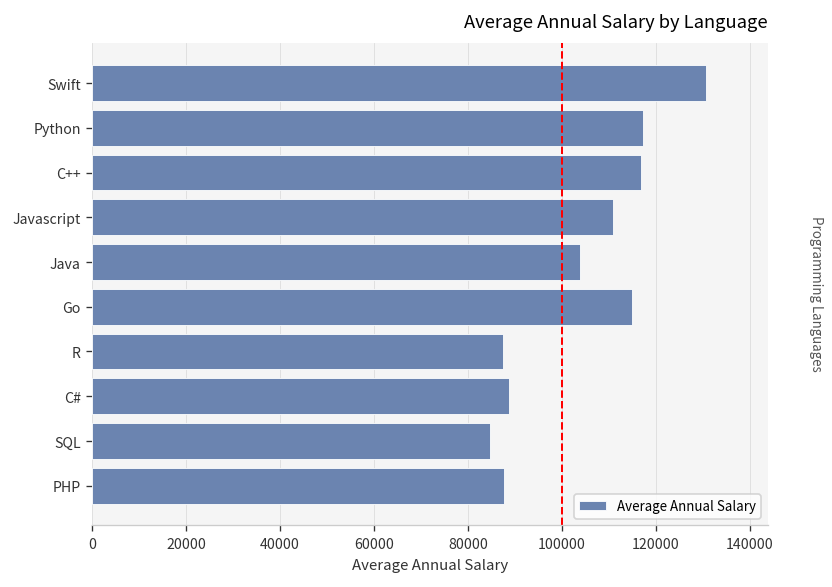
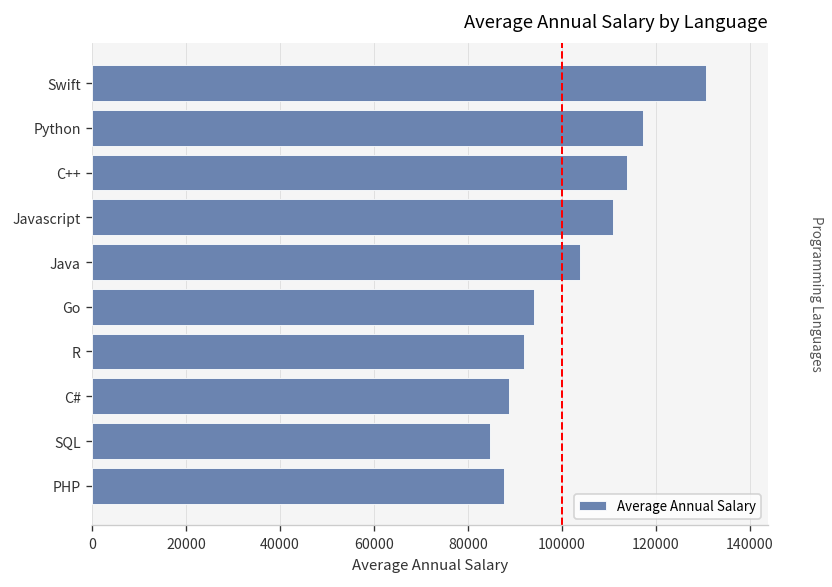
  {
    "Swift": 131000,
    "Python": 117000,
-   "C++": 117000,
+   "C++": 114000,
    "Javascript": 111000,
    "Java": 104000,
-   "Go": 115000,
-   "R": 87000,
+   "Go": 94000,
+   "R": 92000,
    "C#": 89000,
    "SQL": 85000,
    "PHP": 88000
  }
